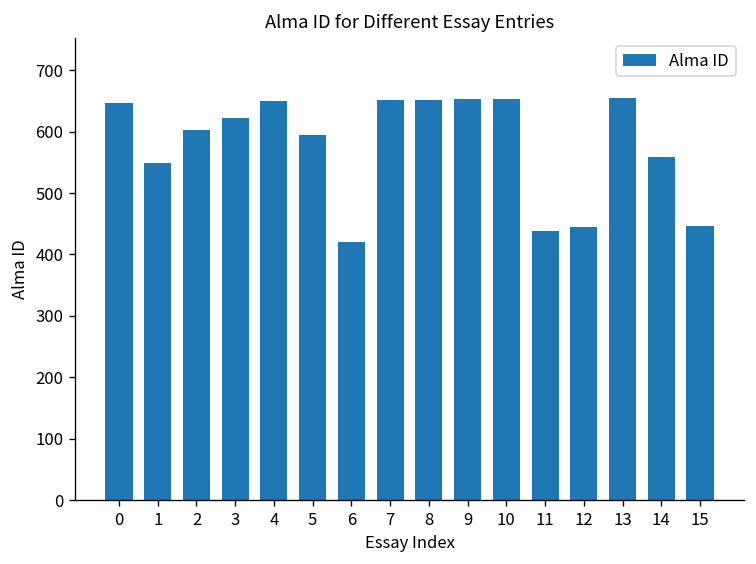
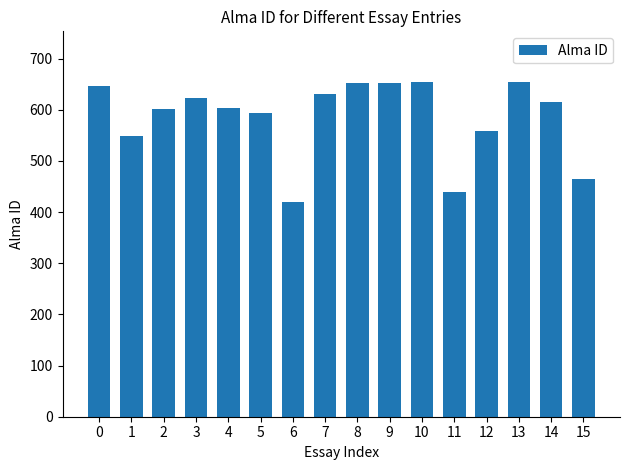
  {
    "0": 650,
    "1": 550,
    "2": 600,
    "3": 620,
-   "4": 650,
+   "4": 600,
    "5": 590,
    "6": 420,
-   "7": 650,
+   "7": 630,
    "8": 650,
    "9": 650,
    "10": 650,
    "11": 440,
-   "12": 450,
+   "12": 560,
    "13": 660,
-   "14": 560,
-   "15": 450
+   "14": 620,
+   "15": 460
  }
